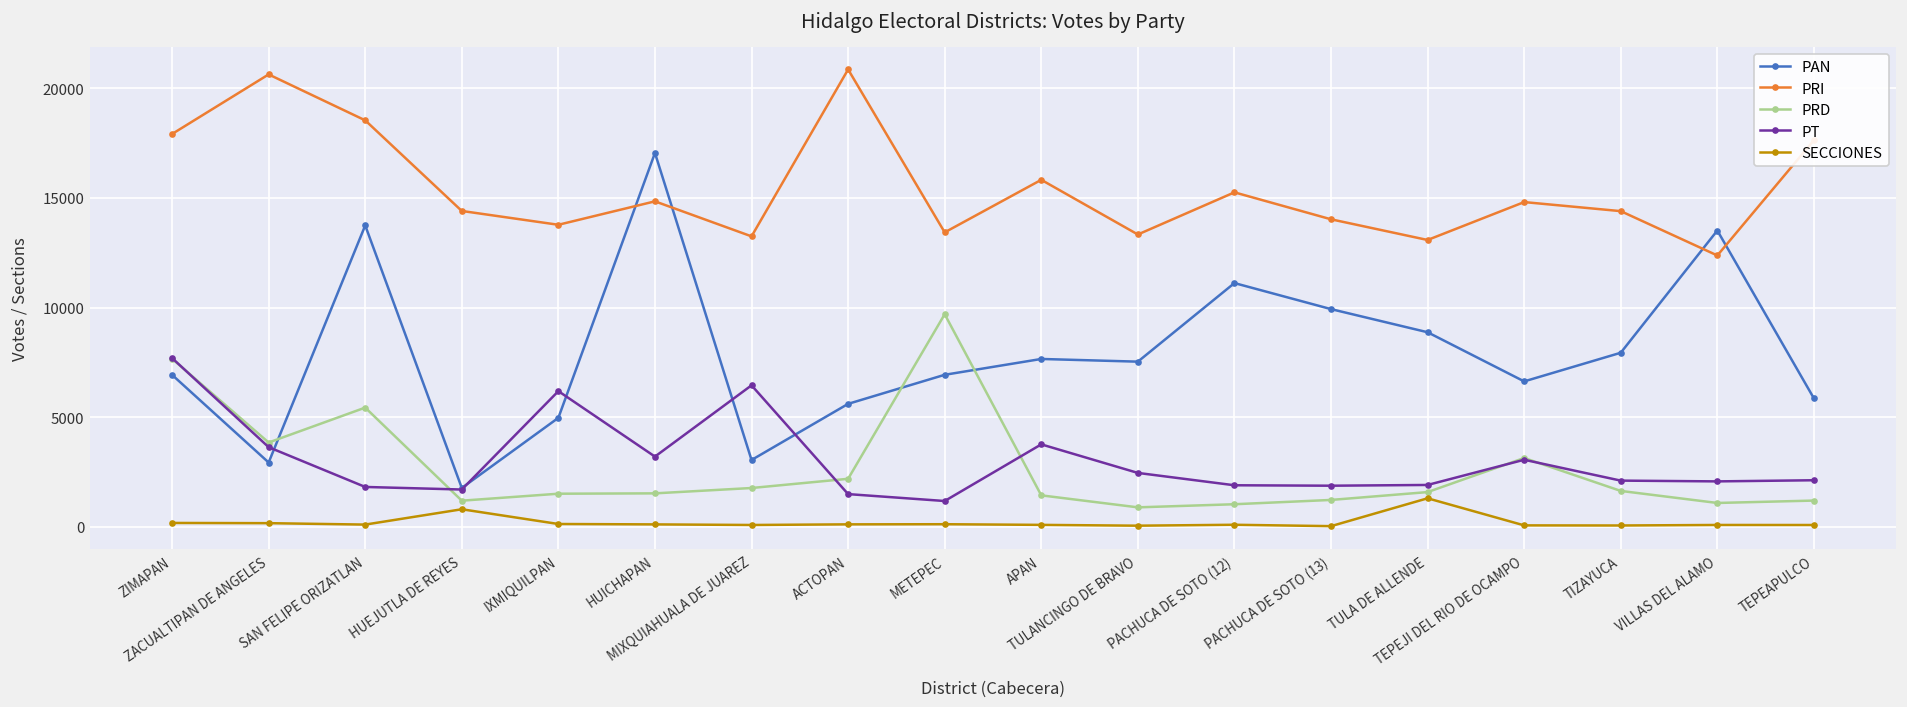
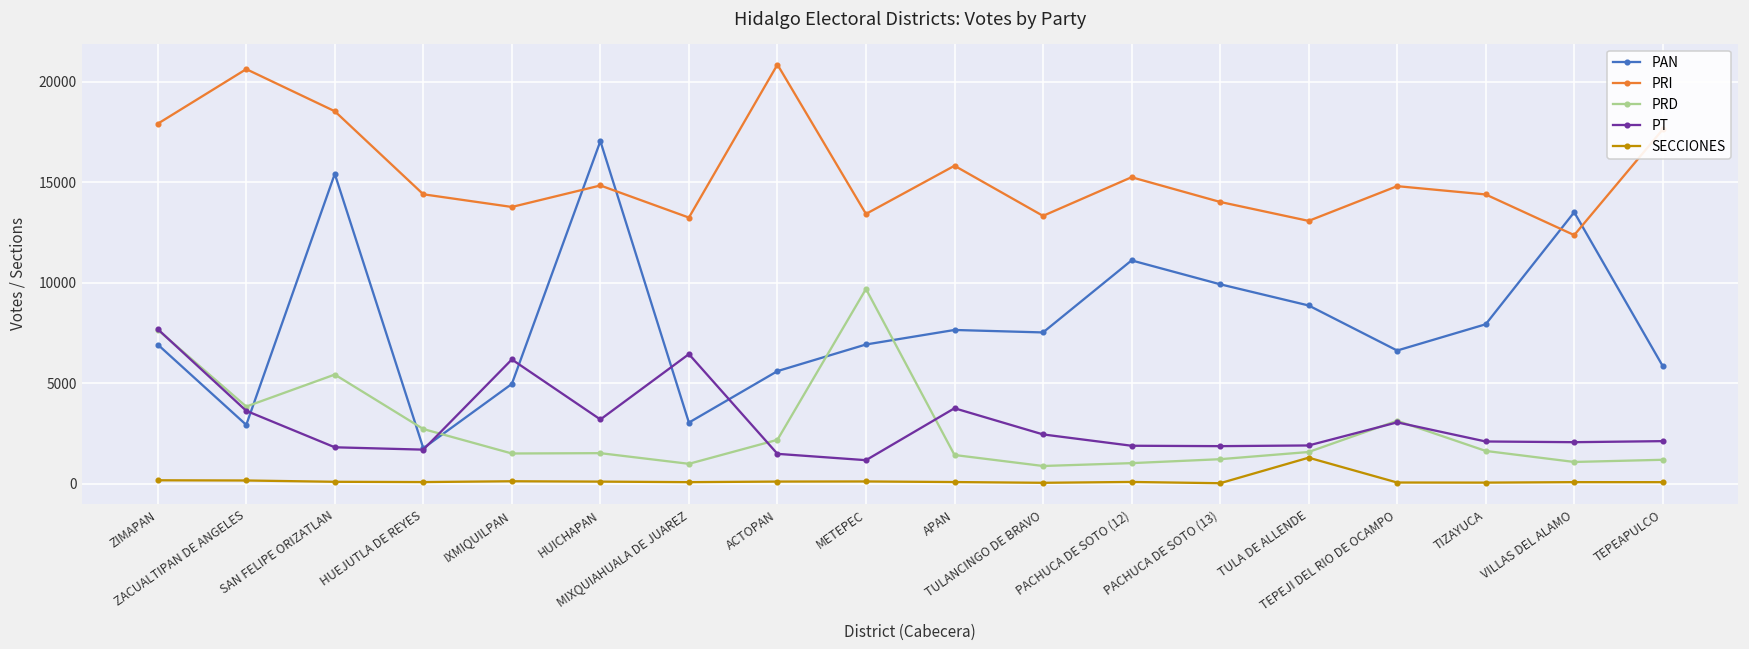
  {
    "PAN": {
      "ZIMAPAN": 6900,
      "ZACUALTIPAN DE ANGELES": 2900,
-     "SAN FELIPE ORIZATLAN": 13700,
+     "SAN FELIPE ORIZATLAN": 15400,
      "IXMIQUILPAN": 5000,
      "HUICHAPAN": 17000,
      "MIXQUIAHUALA DE JUAREZ": 3000,
      "ACTOPAN": 5600,
      "METEPEC": 6900,
      "APAN": 7700,
      "TULANCINGO DE BRAVO": 7500,
      "PACHUCA DE SOTO (12)": 11100,
      "PACHUCA DE SOTO (13)": 9900,
      "TULA DE ALLENDE": 8900,
      "TEPEJI DEL RIO DE OCAMPO": 6600,
      "TIZAYUCA": 7900,
      "VILLAS DEL ALAMO": 13500,
      "TEPEAPULCO": 5900
    },
    "PRI": {
      "ZIMAPAN": 17900,
      "ZACUALTIPAN DE ANGELES": 20600,
      "SAN FELIPE ORIZATLAN": 18500,
      "HUEJUTLA DE REYES": 14400,
      "IXMIQUILPAN": 13800,
      "HUICHAPAN": 14800,
      "MIXQUIAHUALA DE JUAREZ": 13200,
      "ACTOPAN": 20900,
      "METEPEC": 13400,
      "APAN": 15800,
      "TULANCINGO DE BRAVO": 13300,
      "PACHUCA DE SOTO (12)": 15300,
      "PACHUCA DE SOTO (13)": 14000,
      "TULA DE ALLENDE": 13100,
      "TEPEJI DEL RIO DE OCAMPO": 14800,
      "TIZAYUCA": 14400,
      "VILLAS DEL ALAMO": 12400
    },
    "PRD": {
      "ZACUALTIPAN DE ANGELES": 3800,
      "SAN FELIPE ORIZATLAN": 5400,
-     "HUEJUTLA DE REYES": 1200,
+     "HUEJUTLA DE REYES": 2700,
      "IXMIQUILPAN": 1500,
      "HUICHAPAN": 1500,
-     "MIXQUIAHUALA DE JUAREZ": 1800,
+     "MIXQUIAHUALA DE JUAREZ": 1000,
      "ACTOPAN": 2200,
      "METEPEC": 9700,
      "APAN": 1400,
      "TULANCINGO DE BRAVO": 900,
      "PACHUCA DE SOTO (12)": 1000,
      "PACHUCA DE SOTO (13)": 1200,
      "TULA DE ALLENDE": 1600,
      "TIZAYUCA": 1600,
      "VILLAS DEL ALAMO": 1100,
      "TEPEAPULCO": 1200
    },
    "PT": {
      "ZACUALTIPAN DE ANGELES": 3600,
      "SAN FELIPE ORIZATLAN": 1800,
      "IXMIQUILPAN": 6200,
      "HUICHAPAN": 3200,
      "MIXQUIAHUALA DE JUAREZ": 6500,
      "ACTOPAN": 1500,
      "METEPEC": 1200,
      "APAN": 3800,
      "TULANCINGO DE BRAVO": 2500,
      "PACHUCA DE SOTO (12)": 1900,
      "PACHUCA DE SOTO (13)": 1900,
      "TULA DE ALLENDE": 1900,
      "TIZAYUCA": 2100,
      "VILLAS DEL ALAMO": 2100,
      "TEPEAPULCO": 2100
    },
    "SECCIONES": {
      "ZIMAPAN": 200,
      "ZACUALTIPAN DE ANGELES": 200,
      "SAN FELIPE ORIZATLAN": 100,
-     "HUEJUTLA DE REYES": 800,
+     "HUEJUTLA DE REYES": 100,
      "IXMIQUILPAN": 100,
      "HUICHAPAN": 100,
      "MIXQUIAHUALA DE JUAREZ": 100,
      "ACTOPAN": 100,
      "METEPEC": 100,
      "APAN": 100,
      "TULANCINGO DE BRAVO": 100,
      "PACHUCA DE SOTO (12)": 100,
      "PACHUCA DE SOTO (13)": 0,
      "TULA DE ALLENDE": 1300,
      "TEPEJI DEL RIO DE OCAMPO": 100,
      "TIZAYUCA": 100,
      "VILLAS DEL ALAMO": 100,
      "TEPEAPULCO": 100
    }
  }
